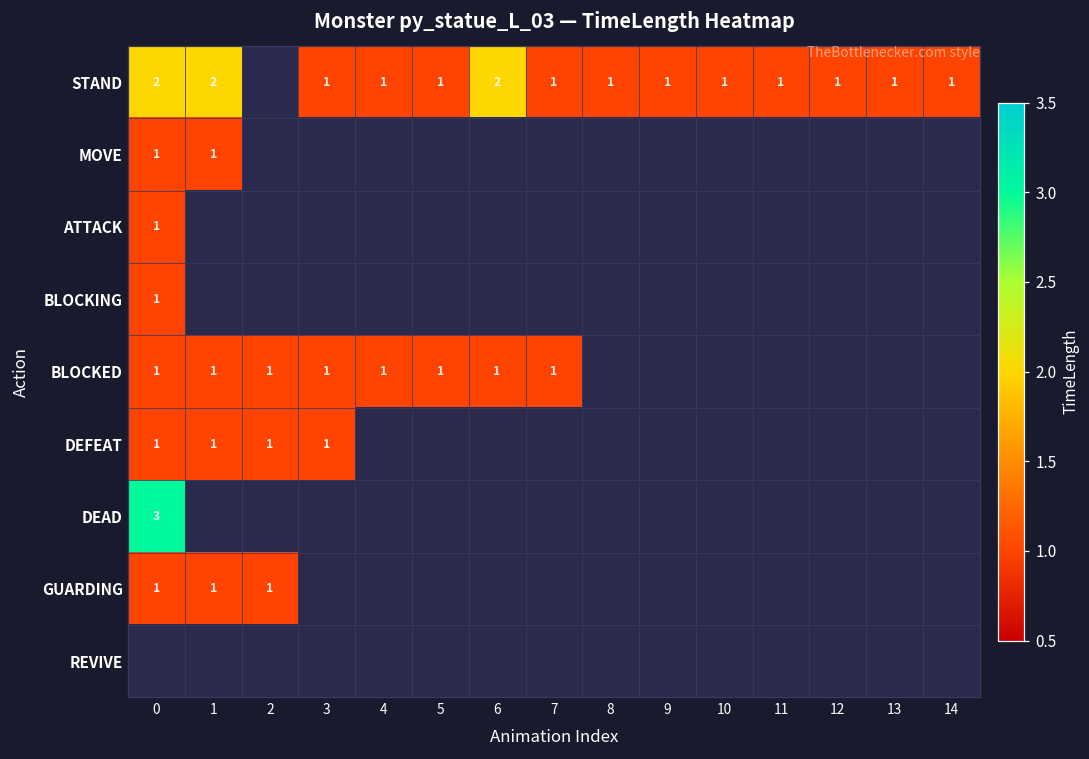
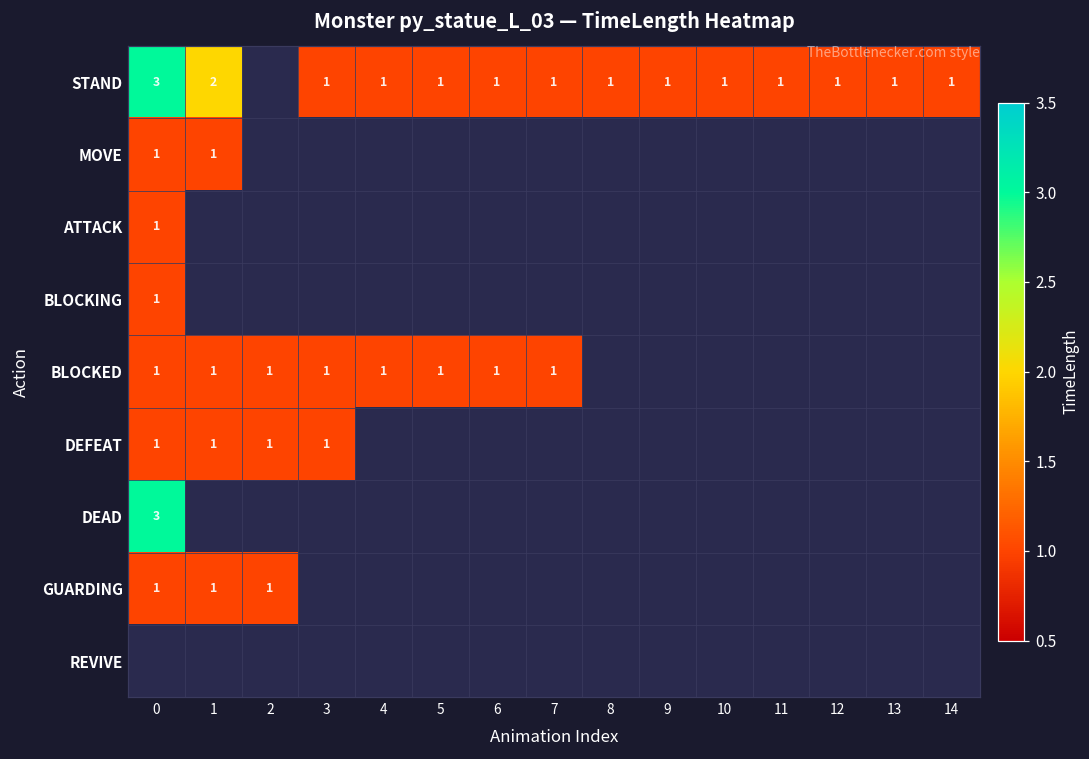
  {
    "STAND": {
-     "0": 2,
+     "0": 3,
      "1": 2,
      "3": 1,
      "4": 1,
      "5": 1,
-     "6": 2,
+     "6": 1,
      "7": 1,
      "8": 1,
      "9": 1,
      "10": 1,
      "11": 1,
      "12": 1,
      "14": 1
    },
    "MOVE": {
      "0": 1,
      "1": 1
    },
    "ATTACK": {
      "0": 1
    },
    "BLOCKING": {
      "0": 1
    },
    "BLOCKED": {
      "0": 1,
      "1": 1,
      "2": 1,
      "3": 1,
      "4": 1,
      "5": 1,
      "6": 1,
      "7": 1
    },
    "DEFEAT": {
      "0": 1,
      "1": 1,
      "2": 1,
      "3": 1
    },
    "DEAD": {
      "0": 3
    },
    "GUARDING": {
      "0": 1,
      "1": 1,
      "2": 1
    }
  }
